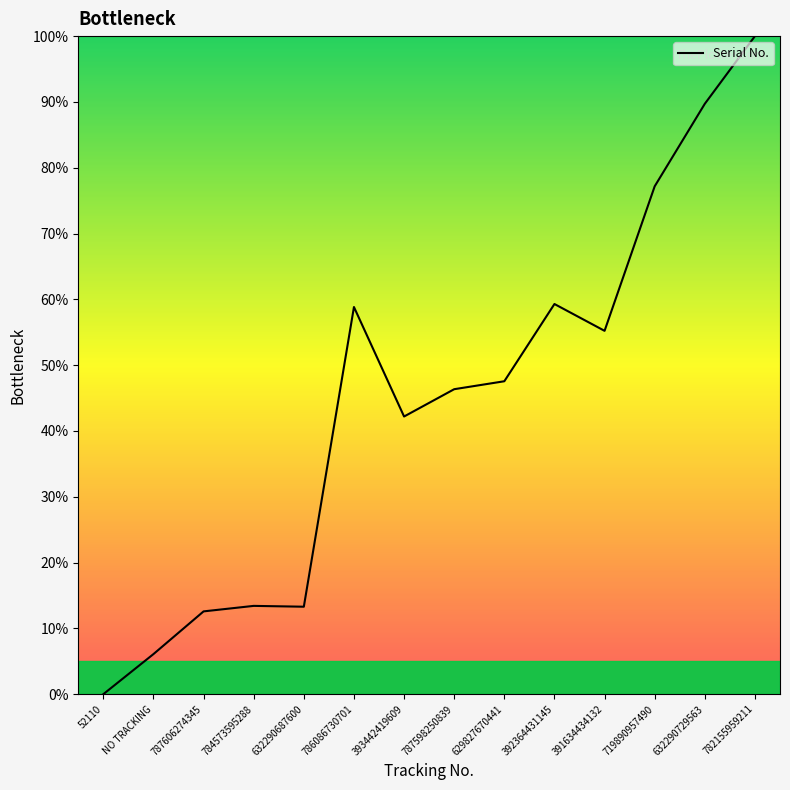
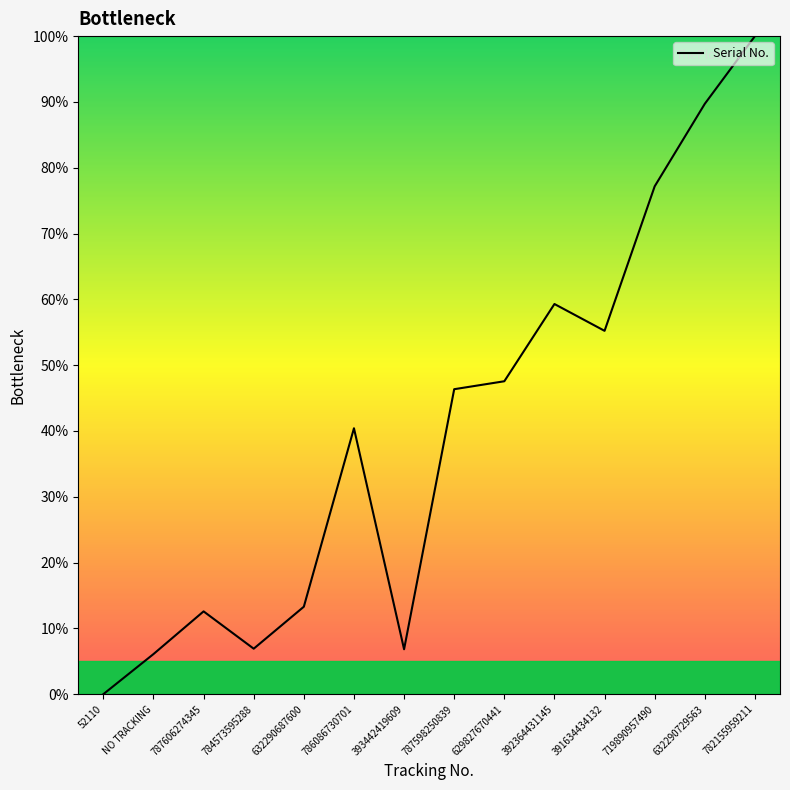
  {
    "NO TRACKING": "6%",
    "787606274345": "13%",
-   "784573595288": "13%",
+   "784573595288": "7%",
    "632290687600": "13%",
-   "786086730701": "59%",
-   "393442419609": "42%",
+   "786086730701": "40%",
+   "393442419609": "7%",
    "787598250839": "46%",
    "629827670441": "48%",
    "392364431145": "59%",
    "391634434132": "55%",
    "719890957490": "77%",
    "632290729563": "90%",
    "782155959211": "100%"
  }
